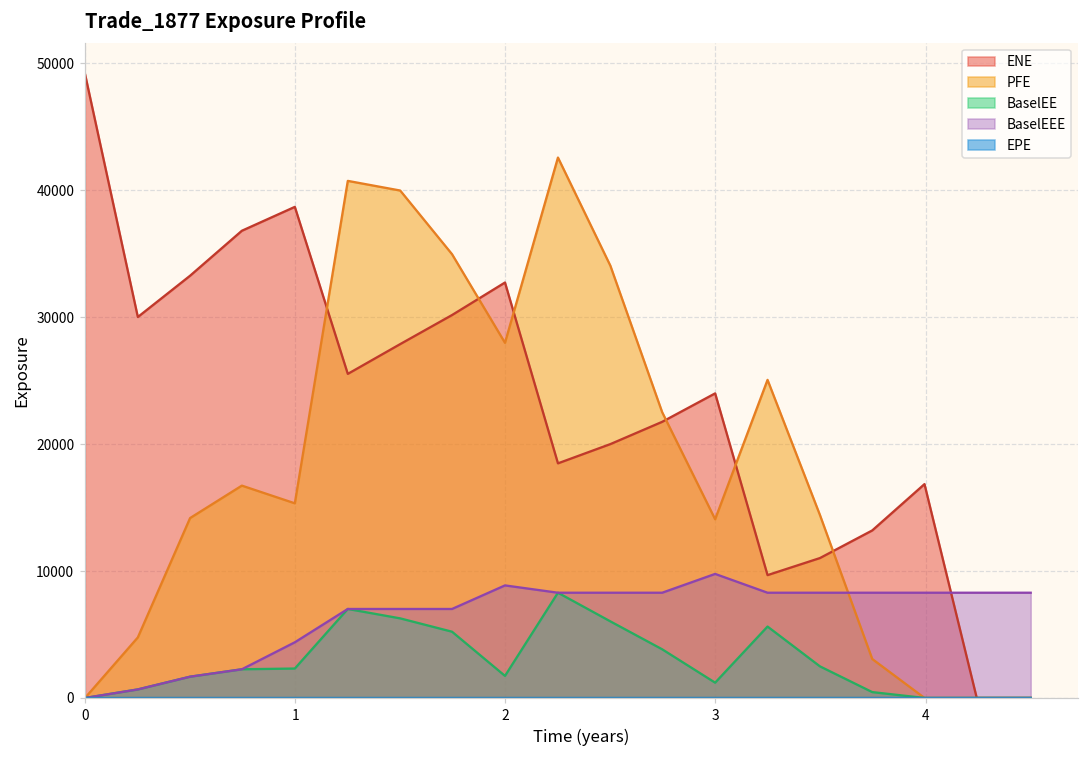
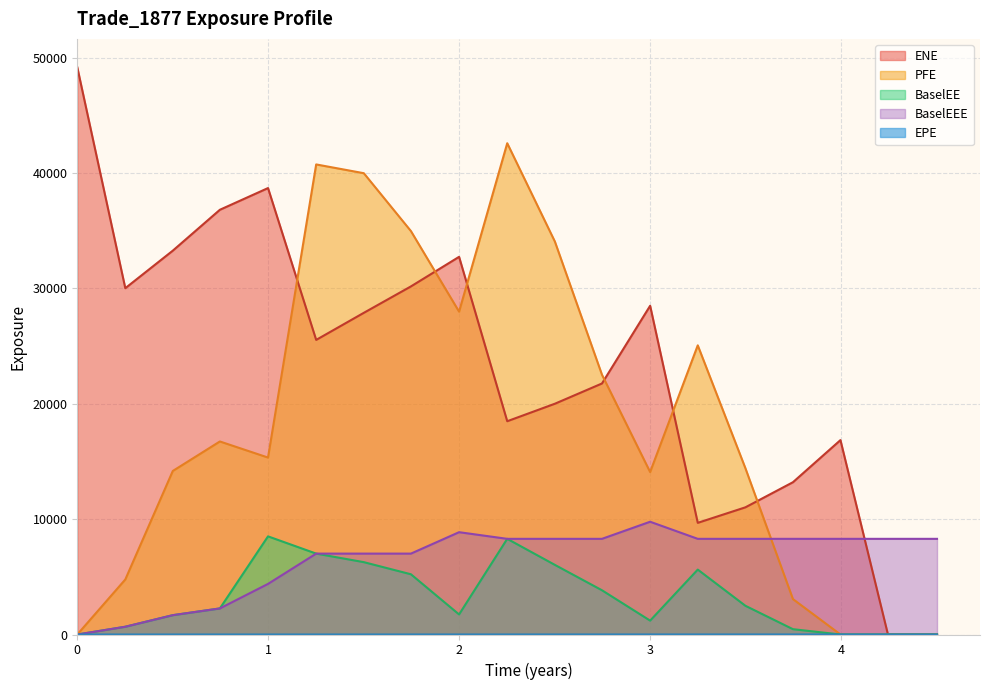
  {
    "ENE": {
      "0": 49200,
      "1": 38700,
      "2": 32700,
-     "3": 24000
+     "3": 28500
    },
    "PFE": {
      "1": 15300,
      "2": 28000,
      "3": 14100
    },
    "BaselEE": {
-     "1": 2300,
+     "1": 8500,
      "2": 1700,
      "3": 1200
    },
    "BaselEEE": {
      "1": 4400,
      "2": 8900,
      "3": 9800
    },
    "EPE": {
      "1": 0,
      "2": 0,
      "3": 0
    }
  }
